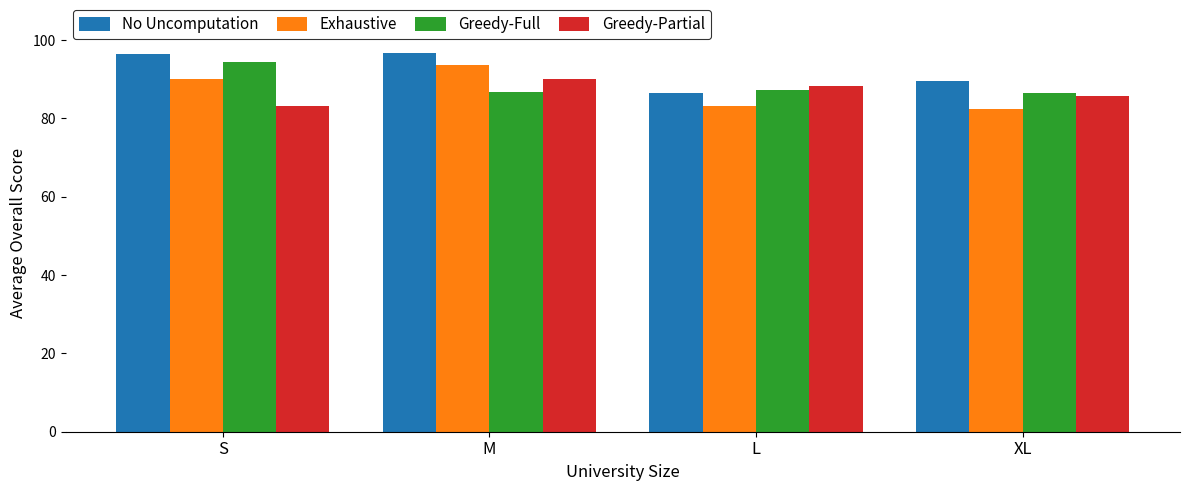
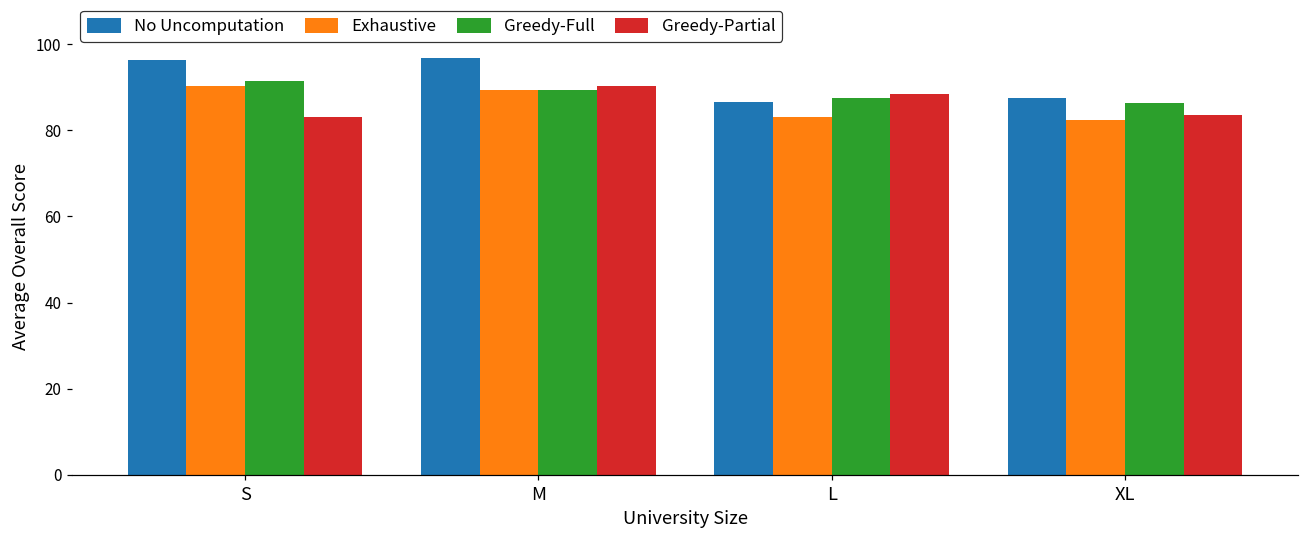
  {
    "No Uncomputation": {
      "S": 96,
      "M": 97,
      "L": 87,
-     "XL": 90
+     "XL": 87
    },
    "Exhaustive": {
      "S": 90,
-     "M": 94,
+     "M": 89,
      "L": 83,
      "XL": 82
    },
    "Greedy-Full": {
-     "S": 94,
-     "M": 87,
+     "S": 92,
+     "M": 89,
      "L": 87,
      "XL": 86
    },
    "Greedy-Partial": {
      "S": 83,
      "M": 90,
      "L": 88,
-     "XL": 86
+     "XL": 84
    }
  }
